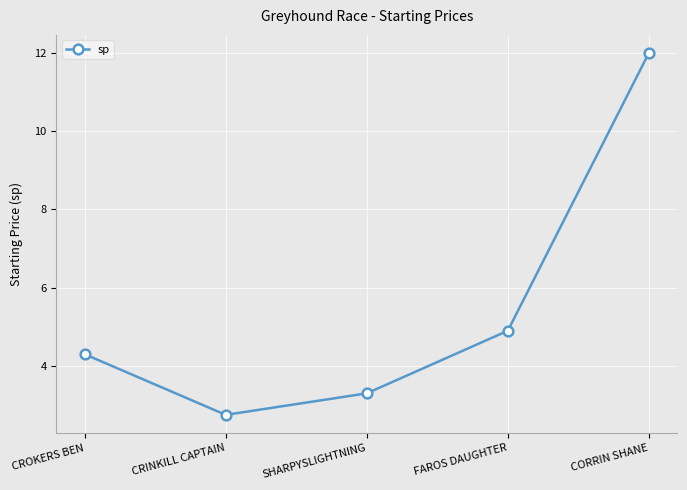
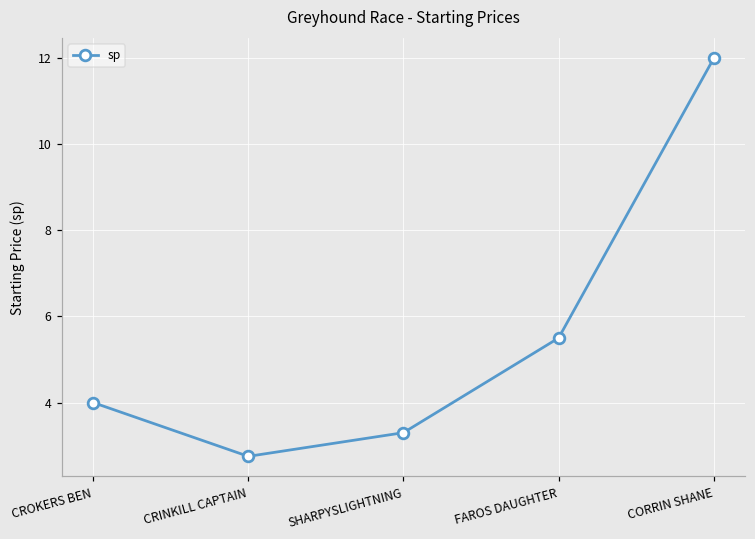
  {
-   "CROKERS BEN": 4.3,
+   "CROKERS BEN": 4.0,
    "CRINKILL CAPTAIN": 2.8,
    "SHARPYSLIGHTNING": 3.3,
-   "FAROS DAUGHTER": 4.9,
+   "FAROS DAUGHTER": 5.5,
    "CORRIN SHANE": 12.0
  }
